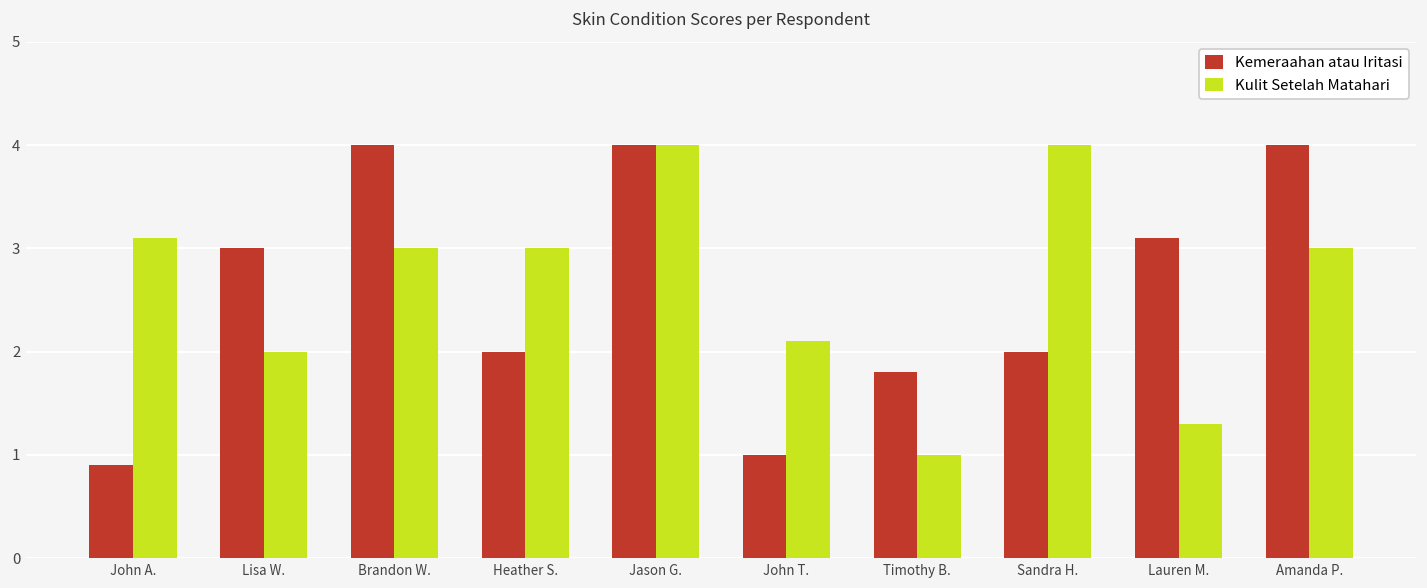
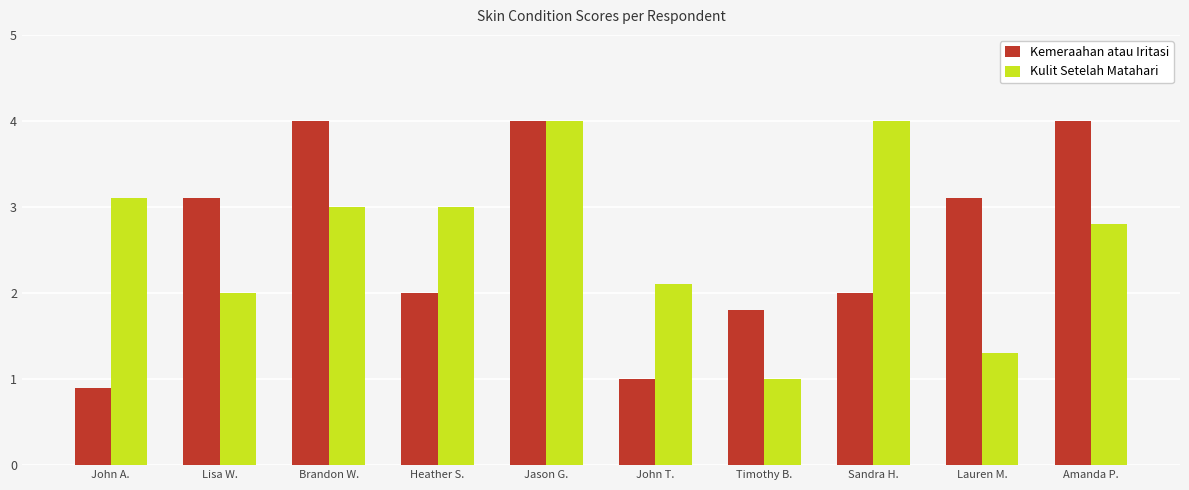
  {
    "Kemeraahan atau Iritasi": {
      "John A.": 0.9,
-     "Lisa W.": 3.0,
+     "Lisa W.": 3.1,
      "Brandon W.": 4.0,
      "Heather S.": 2.0,
      "Jason G.": 4.0,
      "John T.": 1.0,
      "Timothy B.": 1.8,
      "Sandra H.": 2.0,
      "Lauren M.": 3.1,
      "Amanda P.": 4.0
    },
    "Kulit Setelah Matahari": {
      "John A.": 3.1,
      "Lisa W.": 2.0,
      "Brandon W.": 3.0,
      "Heather S.": 3.0,
      "Jason G.": 4.0,
      "John T.": 2.1,
      "Timothy B.": 1.0,
      "Sandra H.": 4.0,
      "Lauren M.": 1.3,
-     "Amanda P.": 3.0
+     "Amanda P.": 2.8
    }
  }
